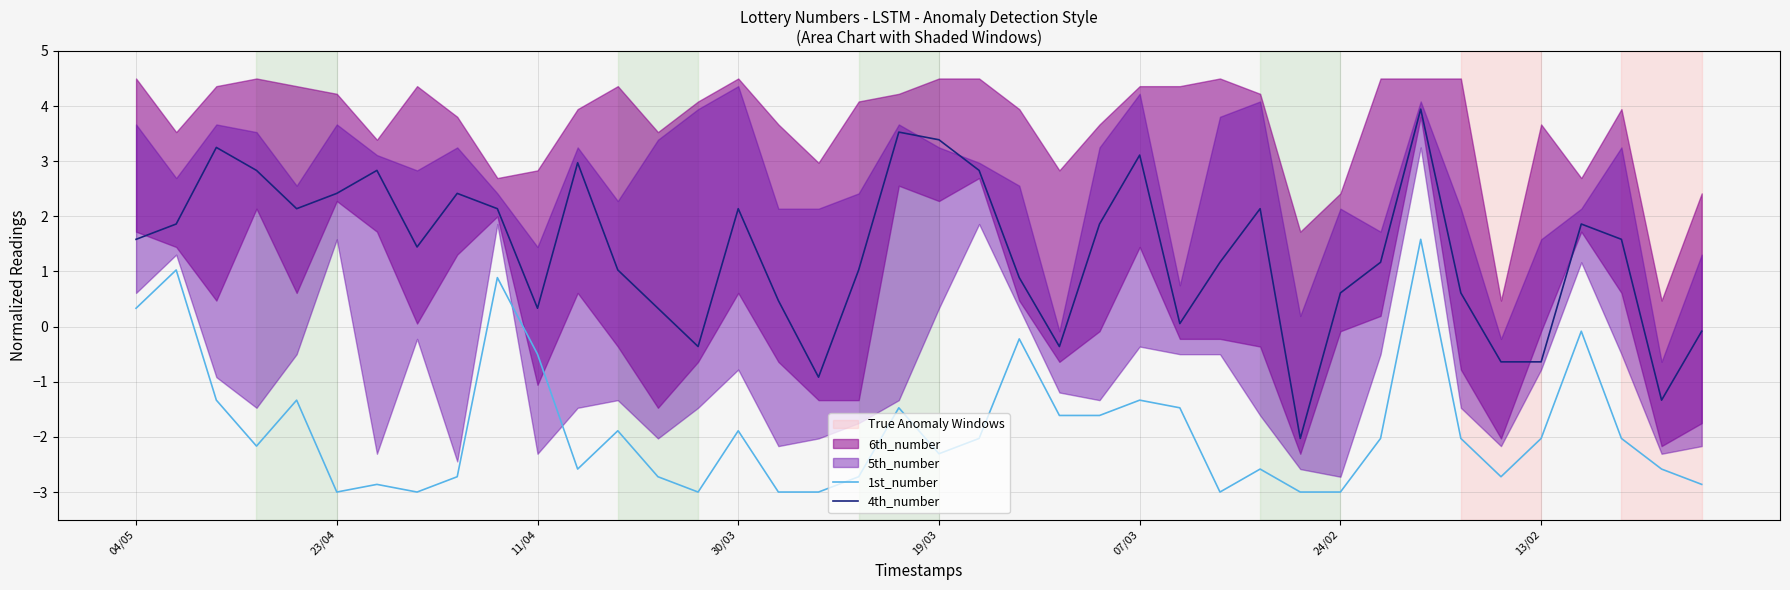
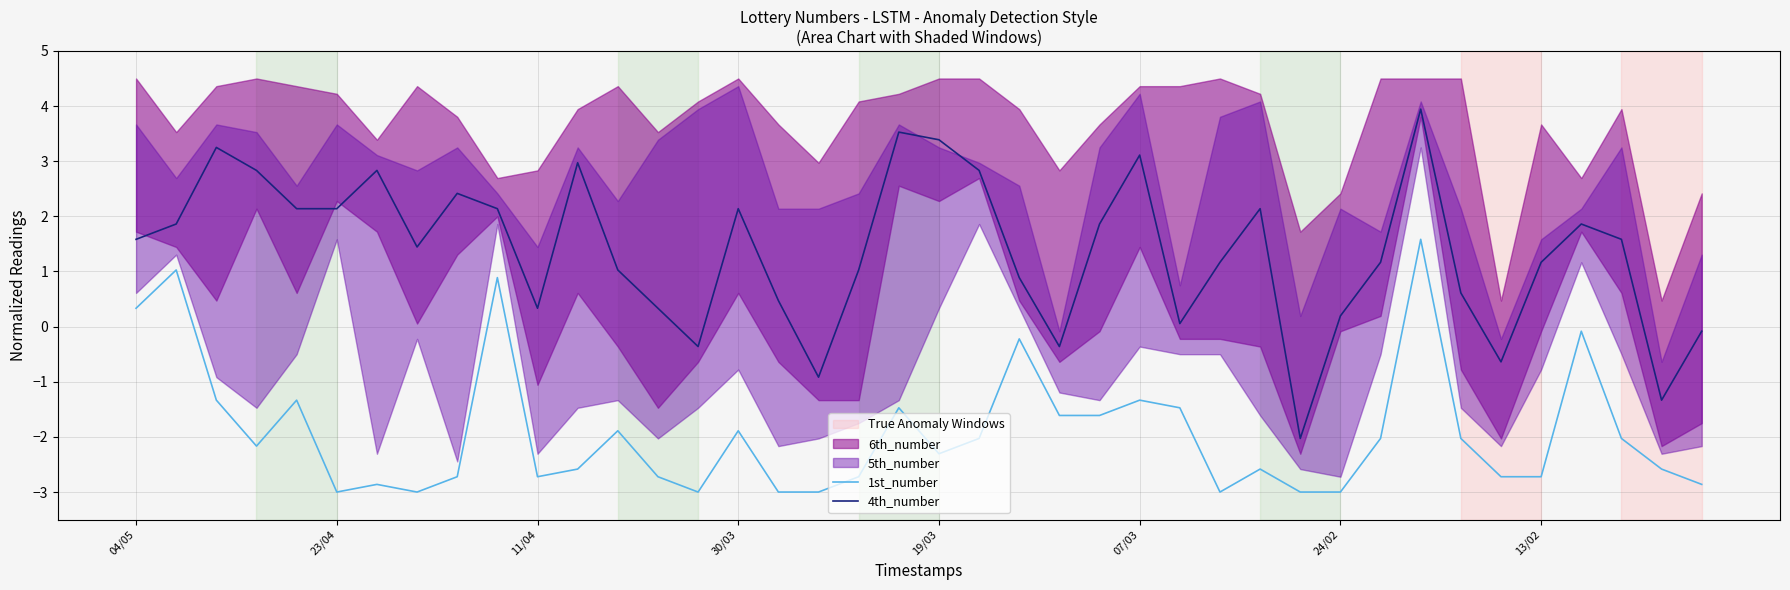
  {
    "1st_number": {
      "04/05": 0.3,
      "23/04": -3.0,
-     "11/04": -0.5,
+     "11/04": -2.7,
      "30/03": -1.9,
      "07/03": -1.3,
      "24/02": -3.0,
-     "13/02": -2.0
+     "13/02": -2.7
    },
    "4th_number": {
      "04/05": 1.6,
-     "23/04": 2.4,
+     "23/04": 2.1,
      "11/04": 0.3,
      "30/03": 2.1,
      "19/03": 3.4,
      "07/03": 3.1,
-     "24/02": 0.6,
-     "13/02": -0.6
+     "24/02": 0.2,
+     "13/02": 1.2
    }
  }
